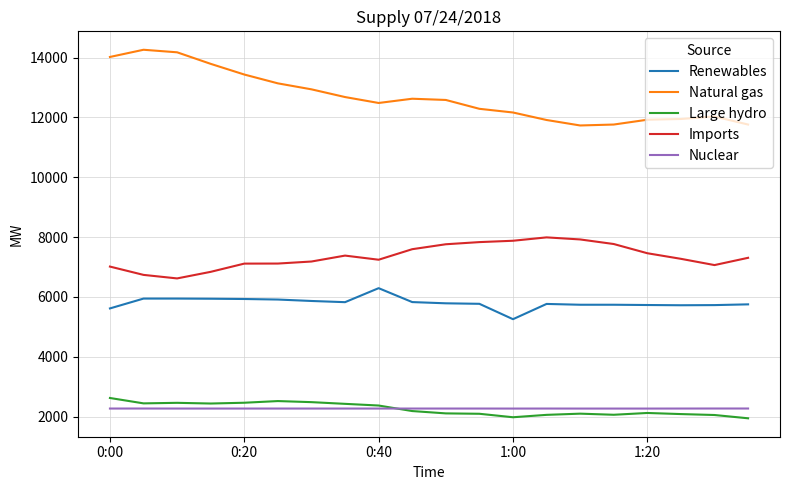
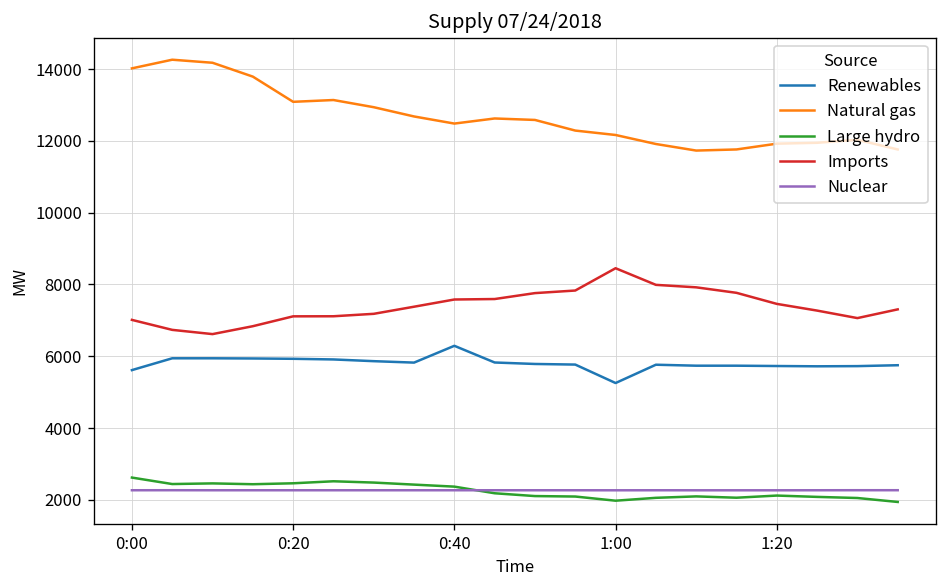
  {
    "Renewables": {
      "0:00": 5600,
      "0:20": 5900,
      "0:40": 6300,
      "1:00": 5300,
      "1:20": 5700
    },
    "Natural gas": {
      "0:00": 14000,
-     "0:20": 13400,
+     "0:20": 13100,
      "0:40": 12500,
      "1:00": 12200
    },
    "Large hydro": {
      "0:00": 2600,
      "0:20": 2500,
      "0:40": 2400,
      "1:00": 2000,
      "1:20": 2100
    },
    "Imports": {
      "0:00": 7000,
      "0:20": 7100,
-     "0:40": 7200,
-     "1:00": 7900,
+     "0:40": 7600,
+     "1:00": 8500,
      "1:20": 7500
    },
    "Nuclear": {
      "0:00": 2300,
      "0:20": 2300,
      "0:40": 2300,
      "1:00": 2300,
      "1:20": 2300
    }
  }
